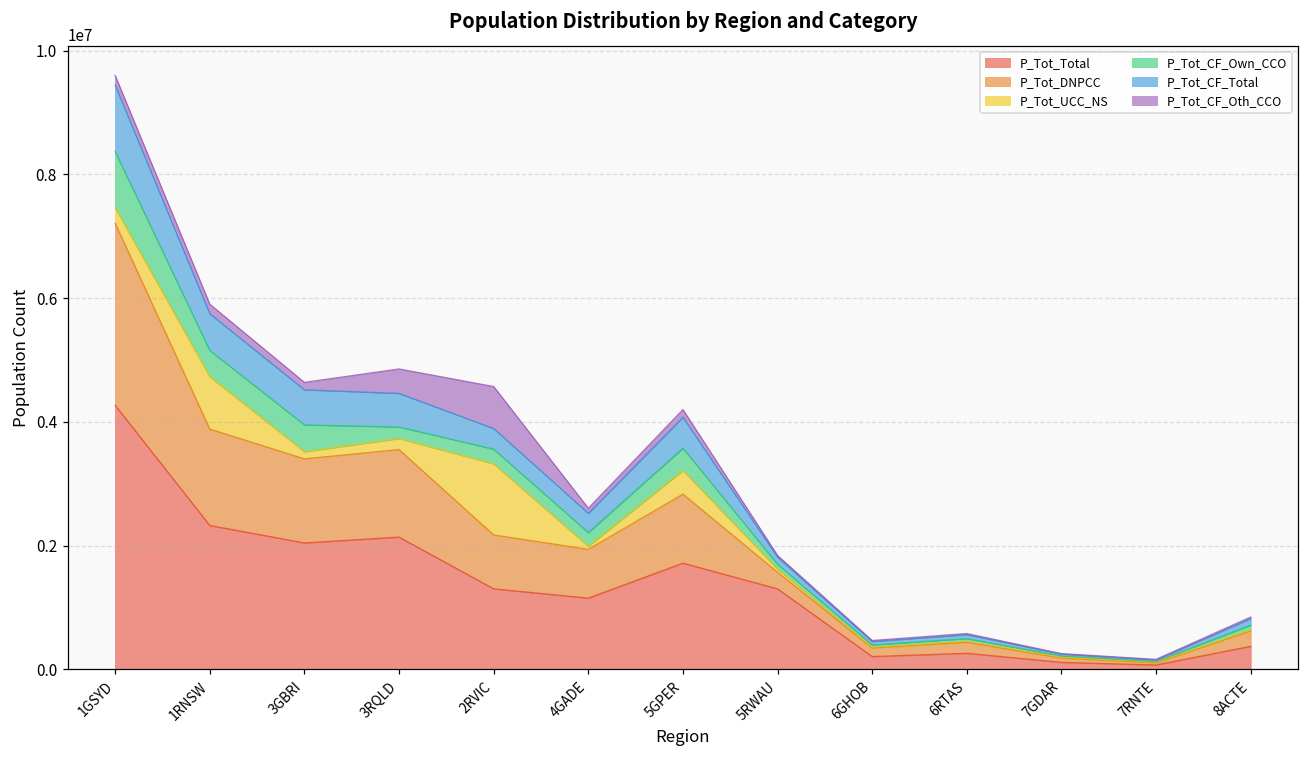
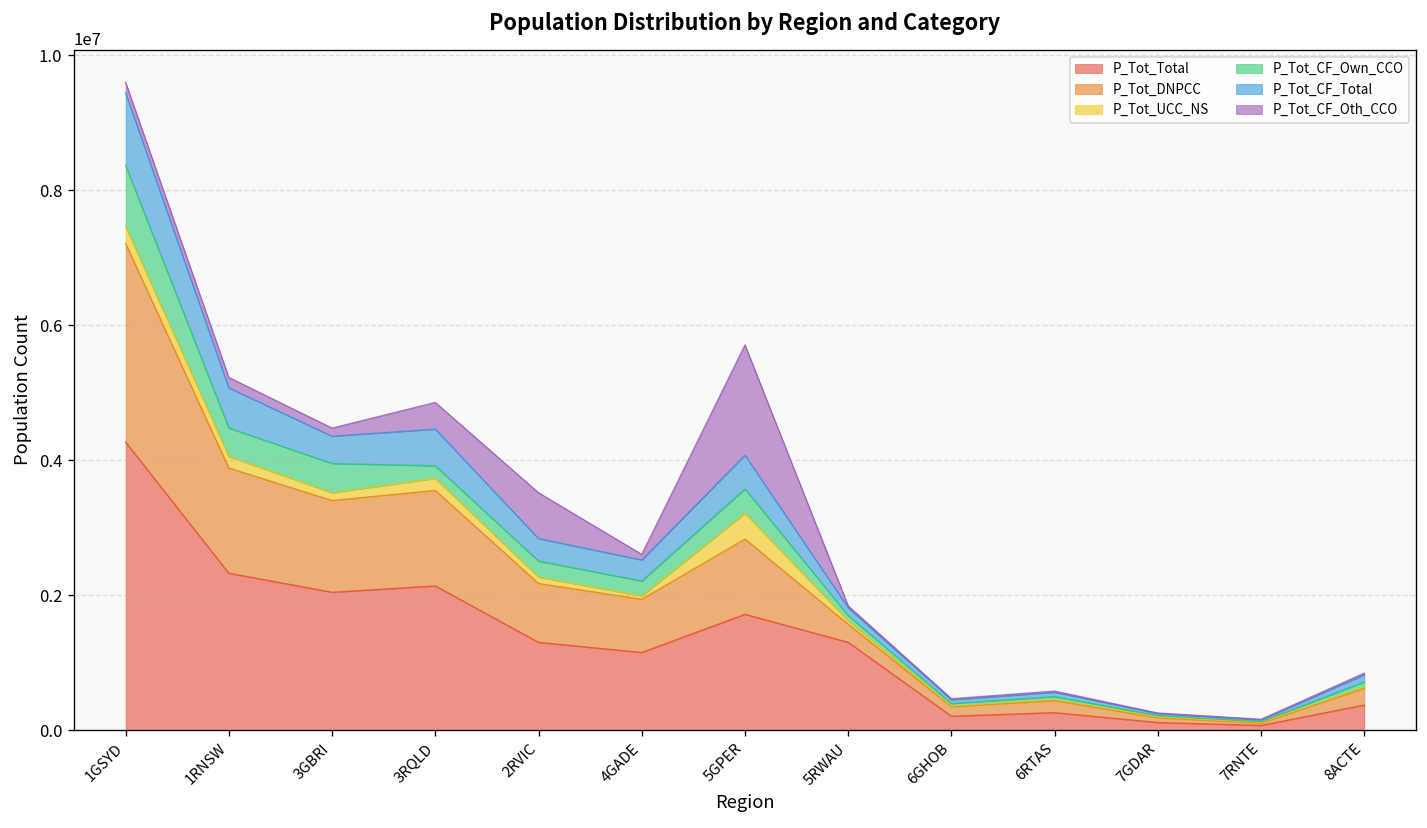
  {
    "P_Tot_UCC_NS": {
      "1GSYD": 300000,
-     "1RNSW": 800000,
+     "1RNSW": 200000,
      "3GBRI": 100000,
      "3RQLD": 200000,
-     "2RVIC": 1100000,
+     "2RVIC": 100000,
      "4GADE": 0,
      "5GPER": 400000,
      "5RWAU": 0
    },
    "P_Tot_CF_Own_CCO": {
      "1GSYD": 900000,
      "1RNSW": 400000,
      "3GBRI": 400000,
      "3RQLD": 200000,
      "2RVIC": 200000,
      "4GADE": 200000,
      "5GPER": 400000,
      "5RWAU": 100000,
      "8ACTE": 100000
    },
    "P_Tot_CF_Total": {
      "1GSYD": 1100000,
      "1RNSW": 600000,
-     "3GBRI": 600000,
+     "3GBRI": 400000,
      "3RQLD": 500000,
      "2RVIC": 300000,
      "4GADE": 300000,
      "5GPER": 500000
    },
    "P_Tot_CF_Oth_CCO": {
      "1GSYD": 200000,
      "1RNSW": 200000,
      "3GBRI": 100000,
      "3RQLD": 400000,
      "2RVIC": 700000,
      "4GADE": 100000,
-     "5GPER": 100000
+     "5GPER": 1600000
    }
  }
